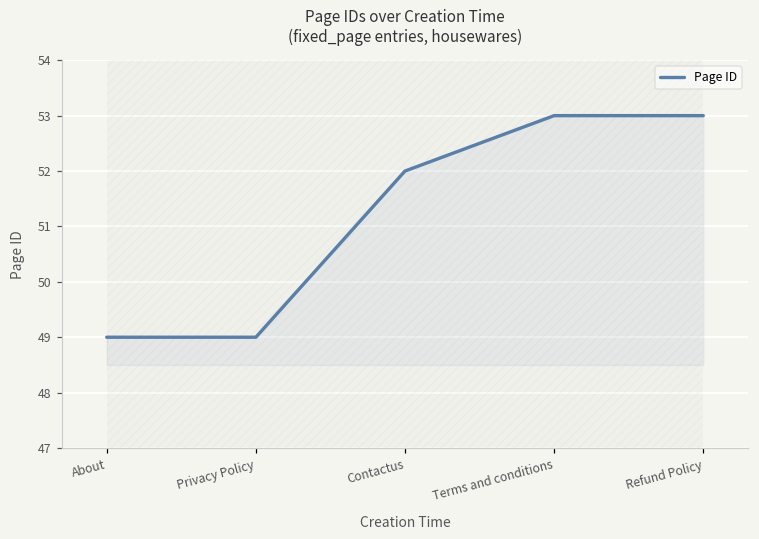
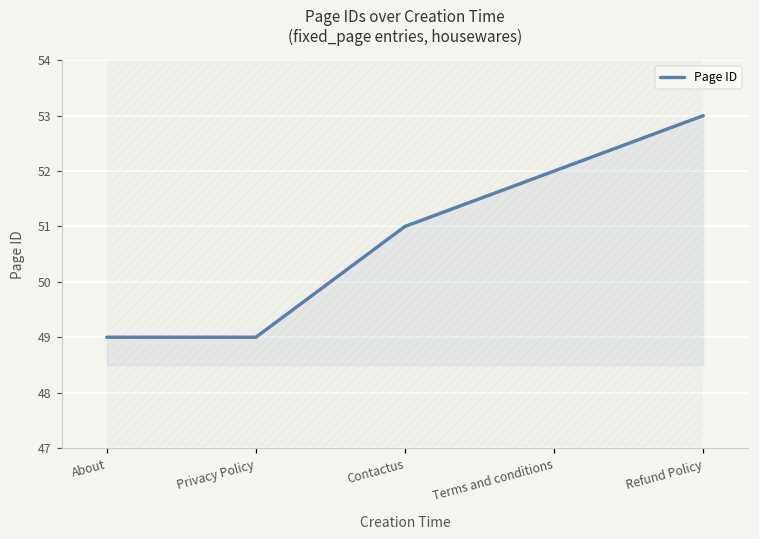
  {
    "About": 49,
    "Privacy Policy": 49,
-   "Contactus": 52,
-   "Terms and conditions": 53,
+   "Contactus": 51,
+   "Terms and conditions": 52,
    "Refund Policy": 53
  }
